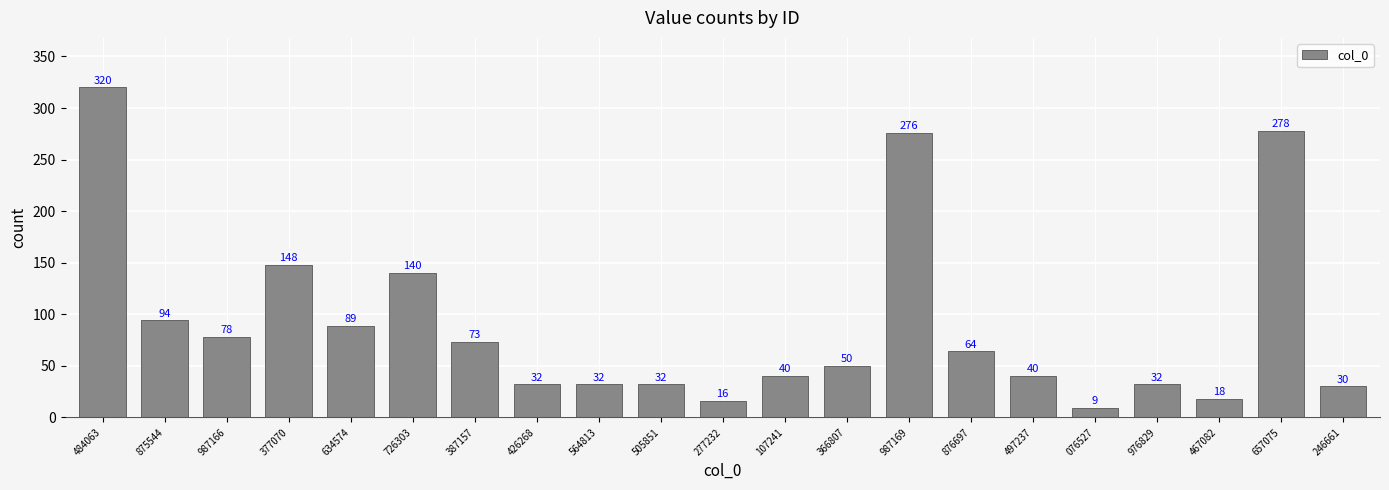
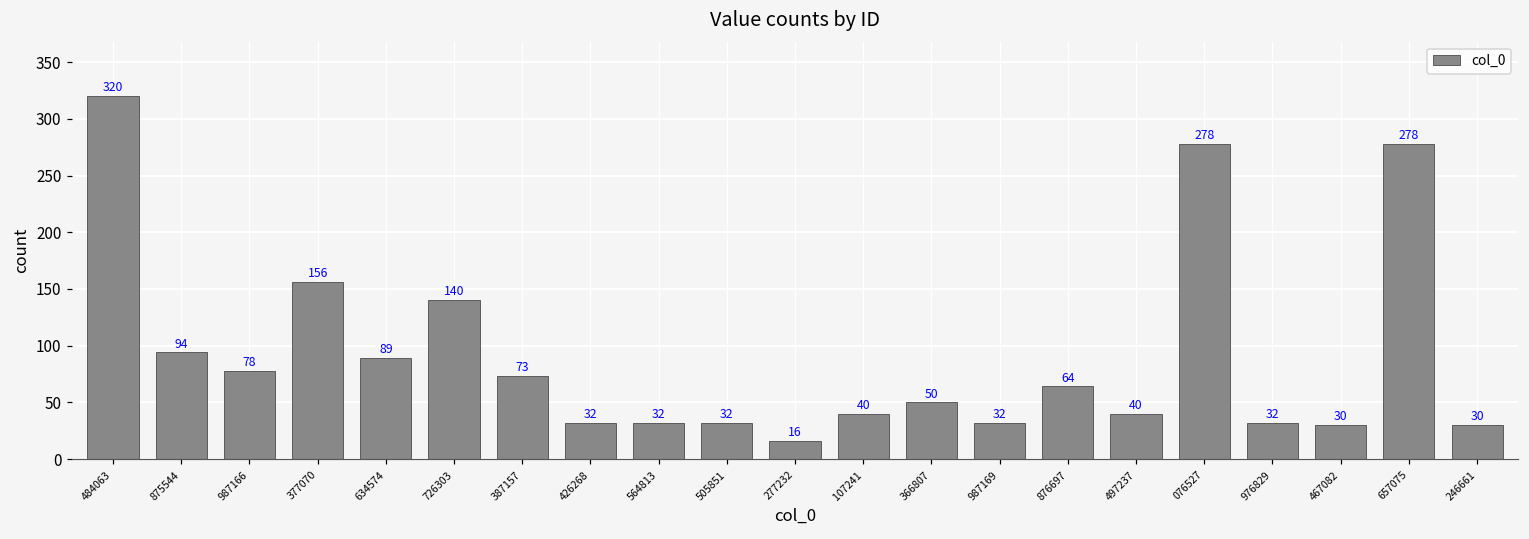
  {
    "484063": 320,
    "875544": 94,
    "987166": 78,
-   "377070": 148,
+   "377070": 156,
    "634574": 89,
    "726303": 140,
    "387157": 73,
    "426268": 32,
    "564813": 32,
    "505851": 32,
    "277232": 16,
    "107241": 40,
    "366807": 50,
-   "987169": 276,
+   "987169": 32,
    "876697": 64,
    "497237": 40,
-   "076527": 9,
+   "076527": 278,
    "976829": 32,
-   "467082": 18,
+   "467082": 30,
    "657075": 278,
    "246661": 30
  }
